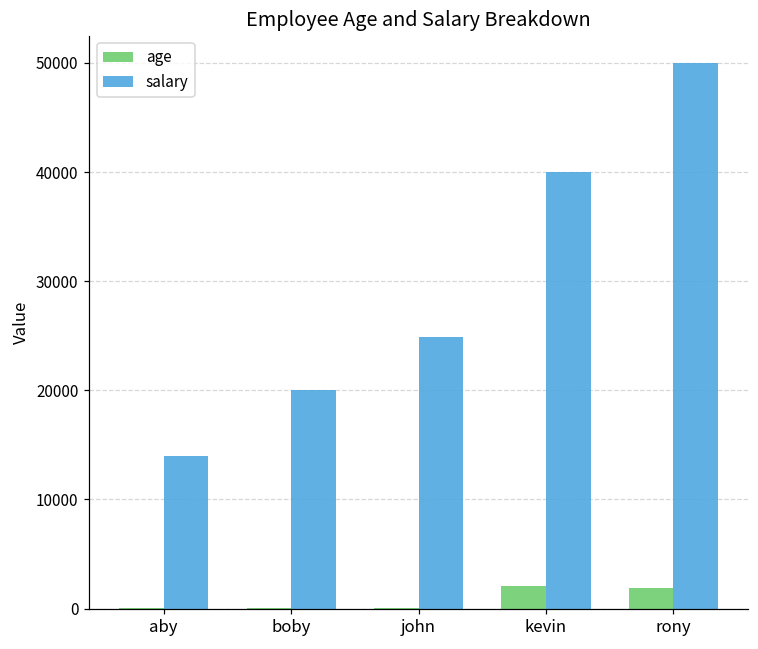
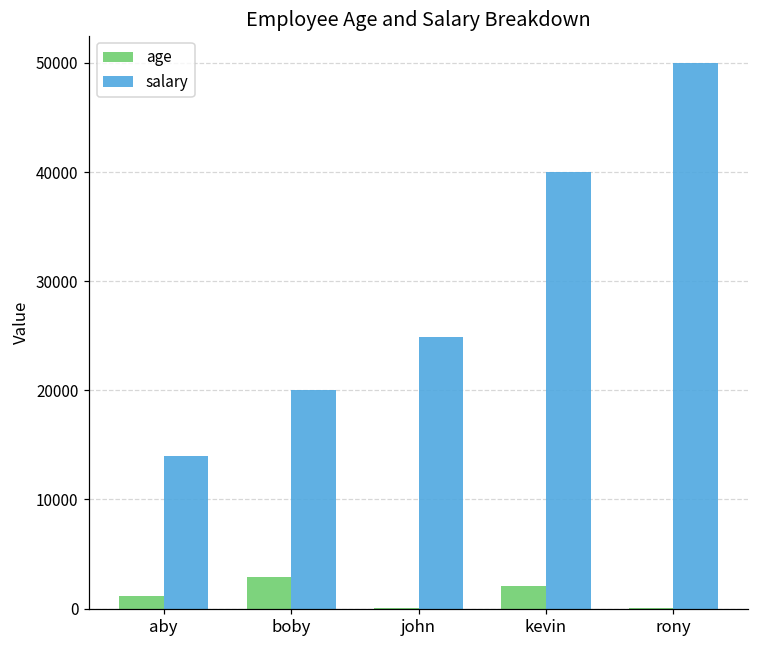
  {
    "age": {
-     "aby": 0,
-     "boby": 0,
+     "aby": 1000,
+     "boby": 3000,
      "kevin": 2000,
-     "rony": 2000
+     "rony": 0
    },
    "salary": {
      "aby": 14000,
      "boby": 20000,
      "john": 25000,
      "kevin": 40000,
      "rony": 50000
    }
  }
